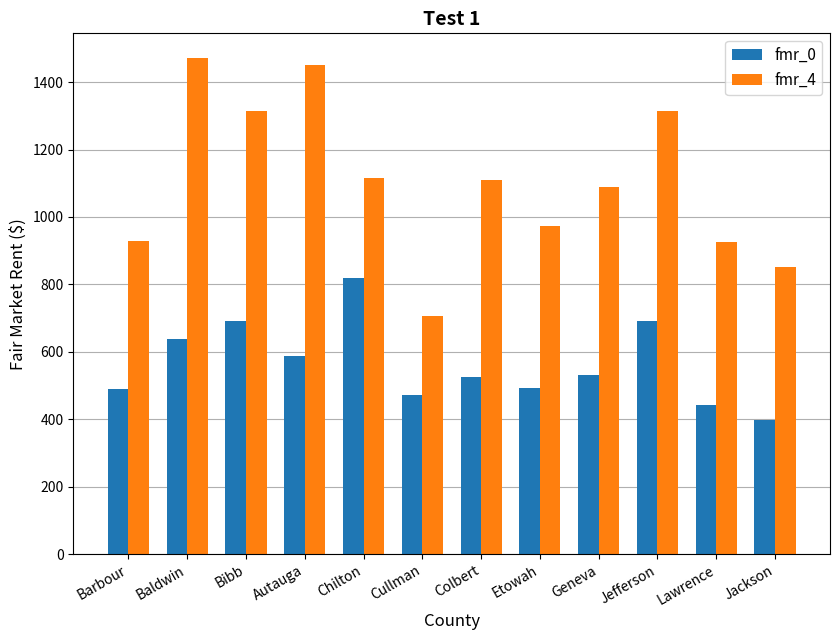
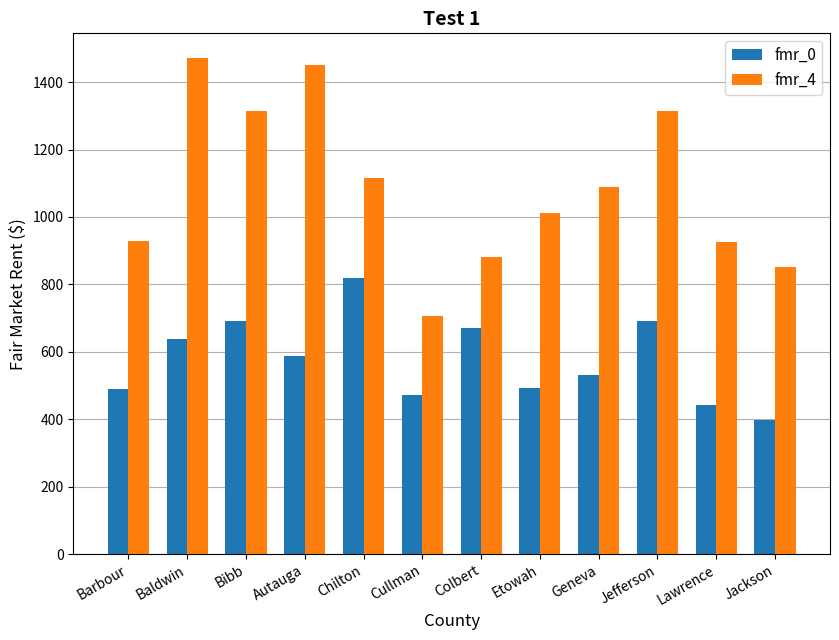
  {
    "fmr_0": {
      "Barbour": 490,
      "Baldwin": 640,
      "Bibb": 690,
      "Autauga": 590,
      "Chilton": 820,
      "Cullman": 470,
-     "Colbert": 530,
+     "Colbert": 670,
      "Etowah": 490,
      "Geneva": 530,
      "Jefferson": 690,
      "Lawrence": 440,
      "Jackson": 400
    },
    "fmr_4": {
      "Barbour": 930,
      "Baldwin": 1470,
      "Bibb": 1320,
      "Autauga": 1450,
      "Chilton": 1120,
      "Cullman": 710,
-     "Colbert": 1110,
-     "Etowah": 970,
+     "Colbert": 880,
+     "Etowah": 1010,
      "Geneva": 1090,
      "Jefferson": 1320,
      "Lawrence": 930,
      "Jackson": 850
    }
  }
